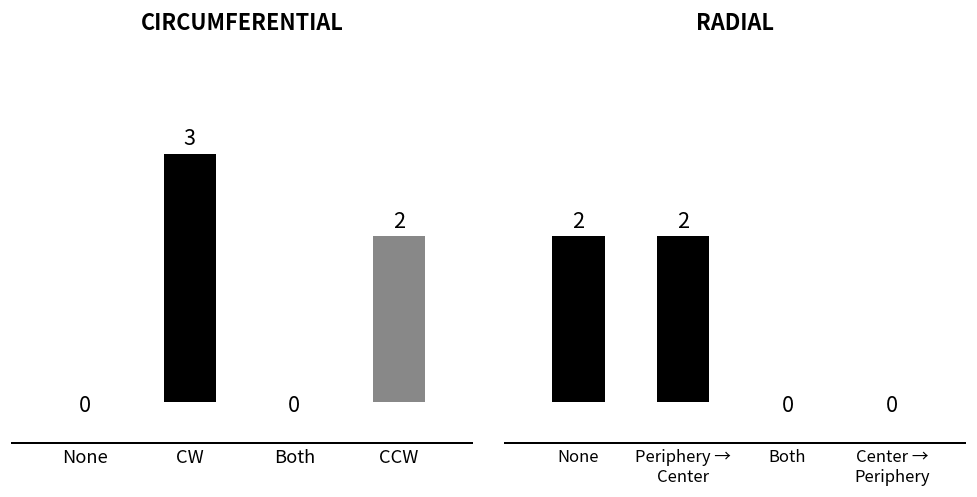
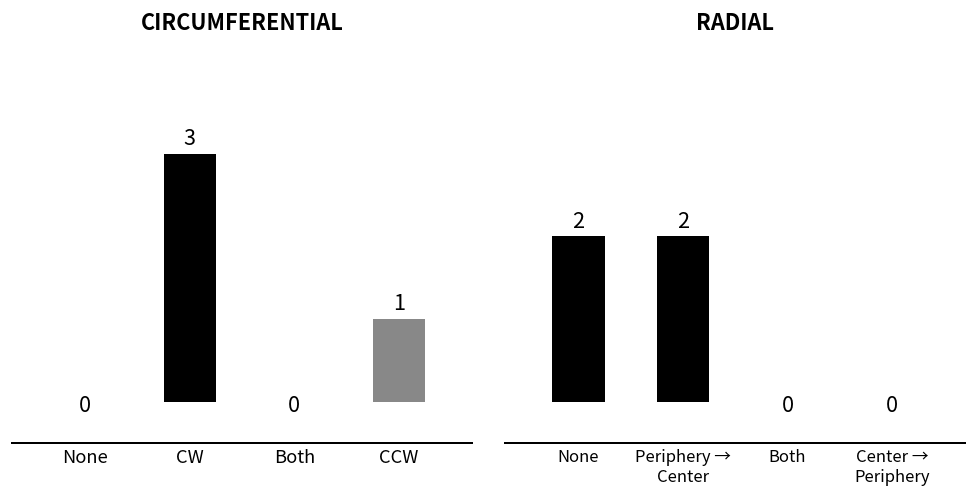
  {
    "CIRCUMFERENTIAL": {
      "None": 0,
      "CW": 3,
      "Both": 0,
-     "CCW": 2
+     "CCW": 1
    },
    "RADIAL": {
      "None": 2,
      "Periphery → Center": 2,
      "Both": 0,
      "Center → Periphery": 0
    }
  }
